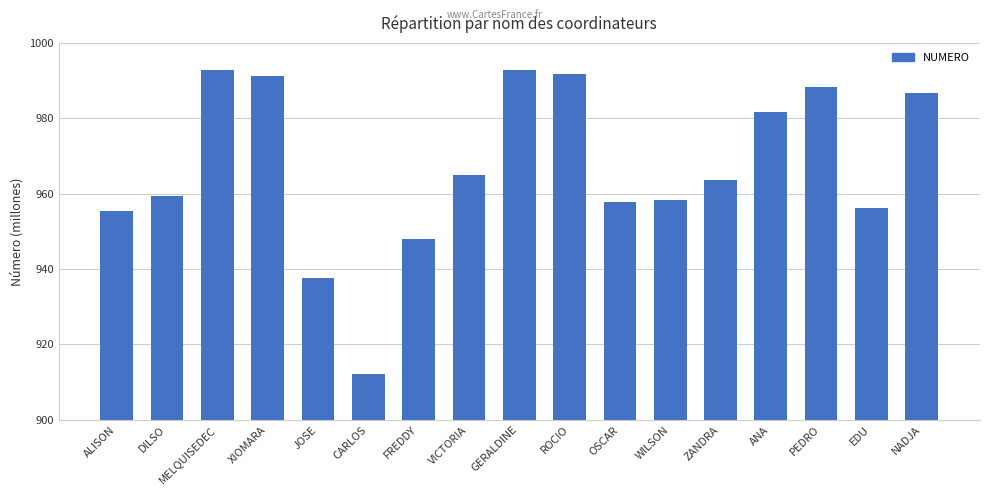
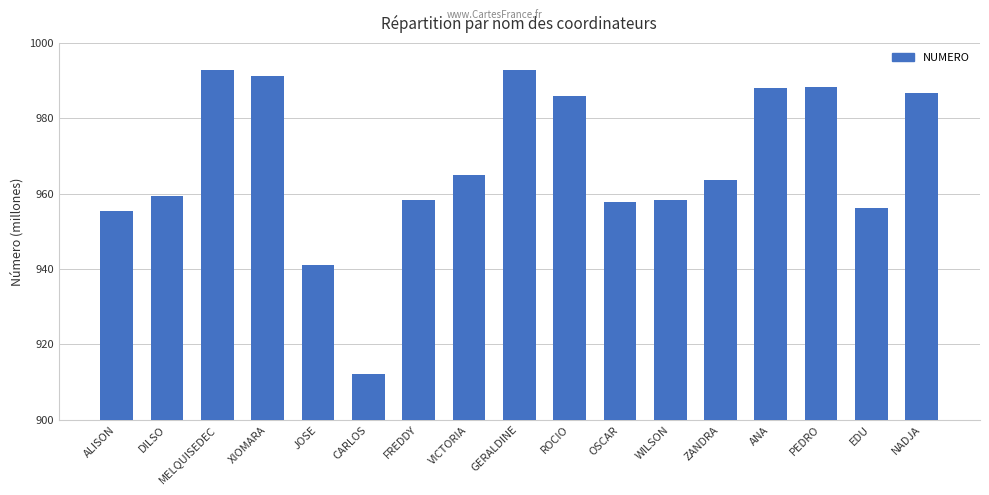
  {
    "ALISON": 955,
    "DILSO": 959,
    "MELQUISEDEC": 993,
    "XIOMARA": 991,
-   "JOSE": 938,
+   "JOSE": 941,
    "CARLOS": 912,
-   "FREDDY": 948,
+   "FREDDY": 958,
    "VICTORIA": 965,
    "GERALDINE": 993,
-   "ROCIO": 992,
+   "ROCIO": 986,
    "OSCAR": 958,
    "WILSON": 958,
    "ZANDRA": 964,
-   "ANA": 982,
+   "ANA": 988,
    "PEDRO": 988,
    "EDU": 956,
    "NADJA": 987
  }
